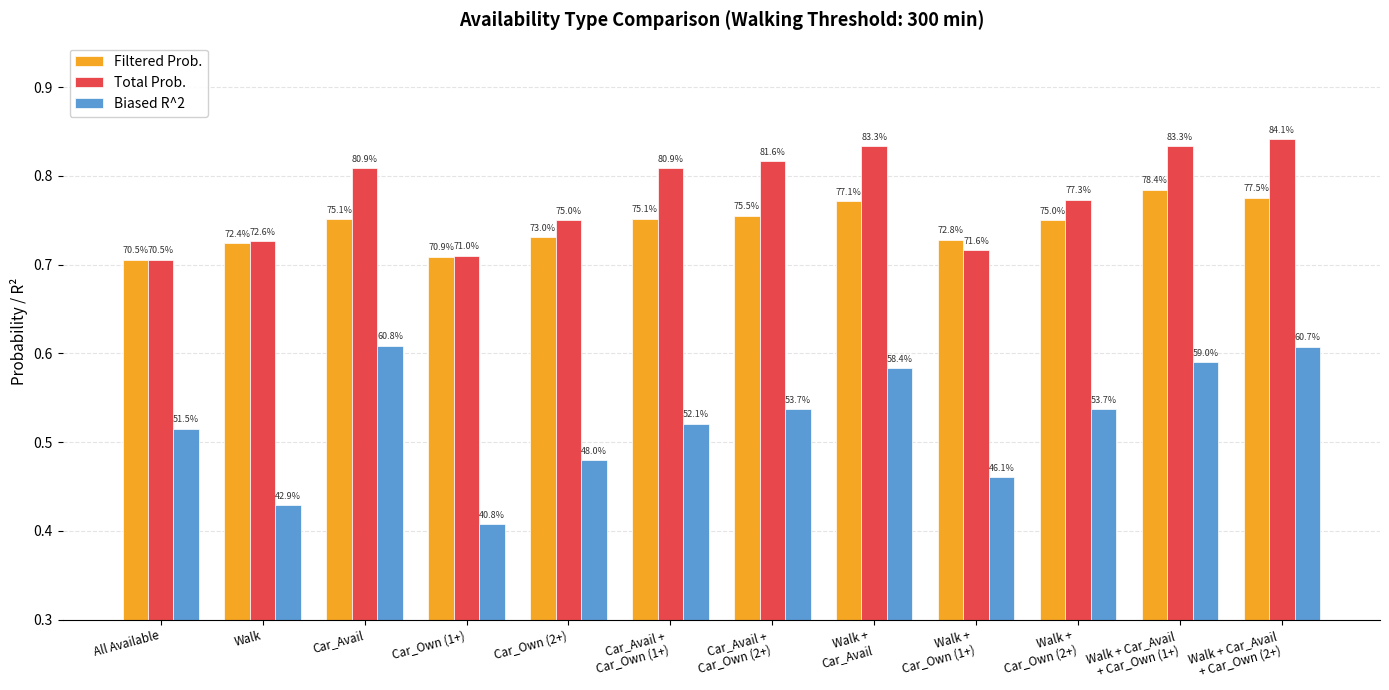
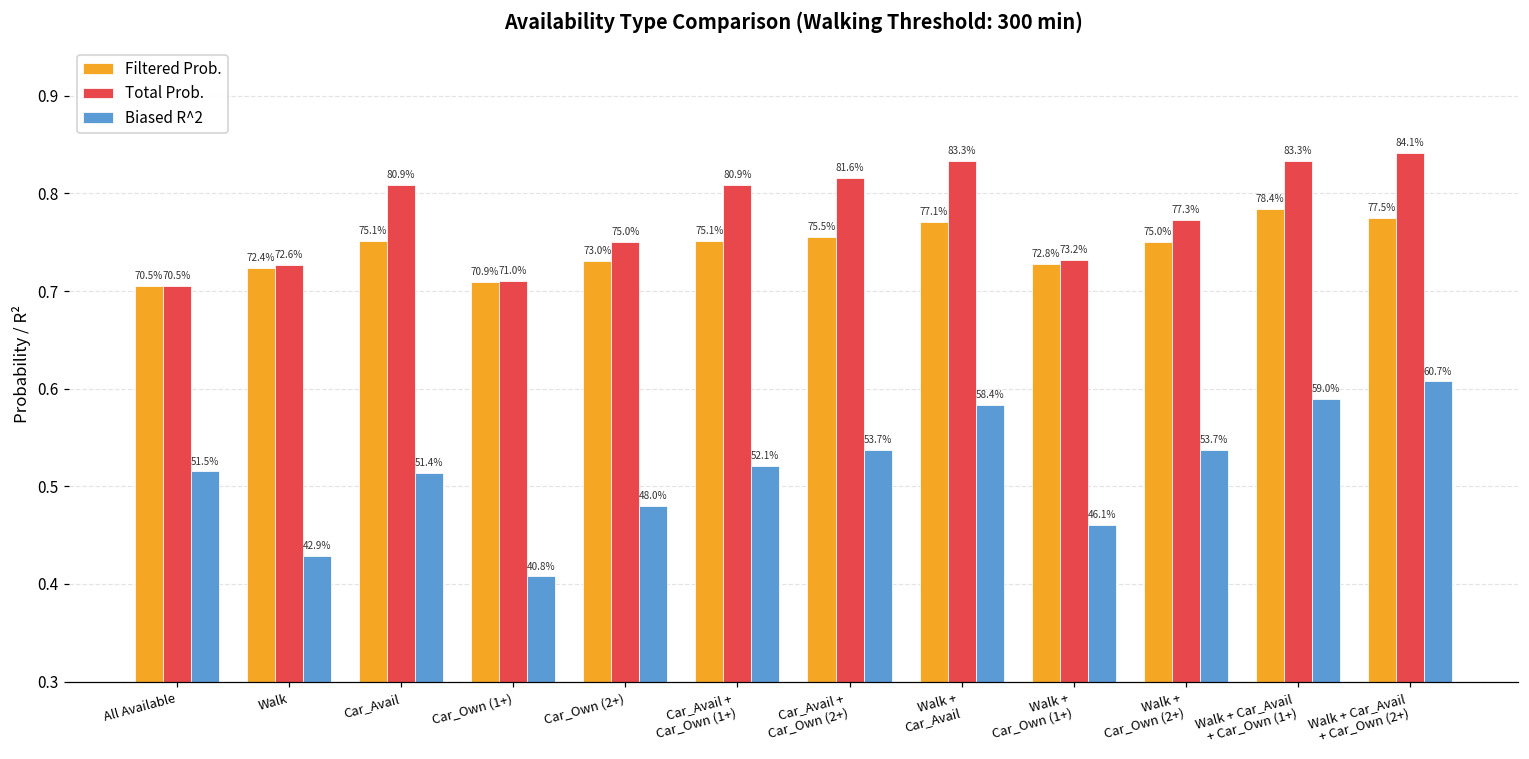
  {
    "Filtered Prob.": {
      "All Available": "70.5%",
      "Walk": "72.4%",
      "Car_Avail": "75.1%",
      "Car_Own (1+)": "70.9%",
      "Car_Own (2+)": "73.0%",
      "Car_Avail + Car_Own (1+)": "75.1%",
      "Car_Avail + Car_Own (2+)": "75.5%",
      "Walk + Car_Avail": "77.1%",
      "Walk + Car_Own (1+)": "72.8%",
      "Walk + Car_Own (2+)": "75.0%",
      "Walk + Car_Avail + Car_Own (1+)": "78.4%",
      "Walk + Car_Avail + Car_Own (2+)": "77.5%"
    },
    "Total Prob.": {
      "All Available": "70.5%",
      "Walk": "72.6%",
      "Car_Avail": "80.9%",
      "Car_Own (1+)": "71.0%",
      "Car_Own (2+)": "75.0%",
      "Car_Avail + Car_Own (1+)": "80.9%",
      "Car_Avail + Car_Own (2+)": "81.6%",
      "Walk + Car_Avail": "83.3%",
-     "Walk + Car_Own (1+)": "71.6%",
+     "Walk + Car_Own (1+)": "73.2%",
      "Walk + Car_Own (2+)": "77.3%",
      "Walk + Car_Avail + Car_Own (1+)": "83.3%",
      "Walk + Car_Avail + Car_Own (2+)": "84.1%"
    },
    "Biased R^2": {
      "All Available": "51.5%",
      "Walk": "42.9%",
-     "Car_Avail": "60.8%",
+     "Car_Avail": "51.4%",
      "Car_Own (1+)": "40.8%",
      "Car_Own (2+)": "48.0%",
      "Car_Avail + Car_Own (1+)": "52.1%",
      "Car_Avail + Car_Own (2+)": "53.7%",
      "Walk + Car_Avail": "58.4%",
      "Walk + Car_Own (1+)": "46.1%",
      "Walk + Car_Own (2+)": "53.7%",
      "Walk + Car_Avail + Car_Own (1+)": "59.0%",
      "Walk + Car_Avail + Car_Own (2+)": "60.7%"
    }
  }
